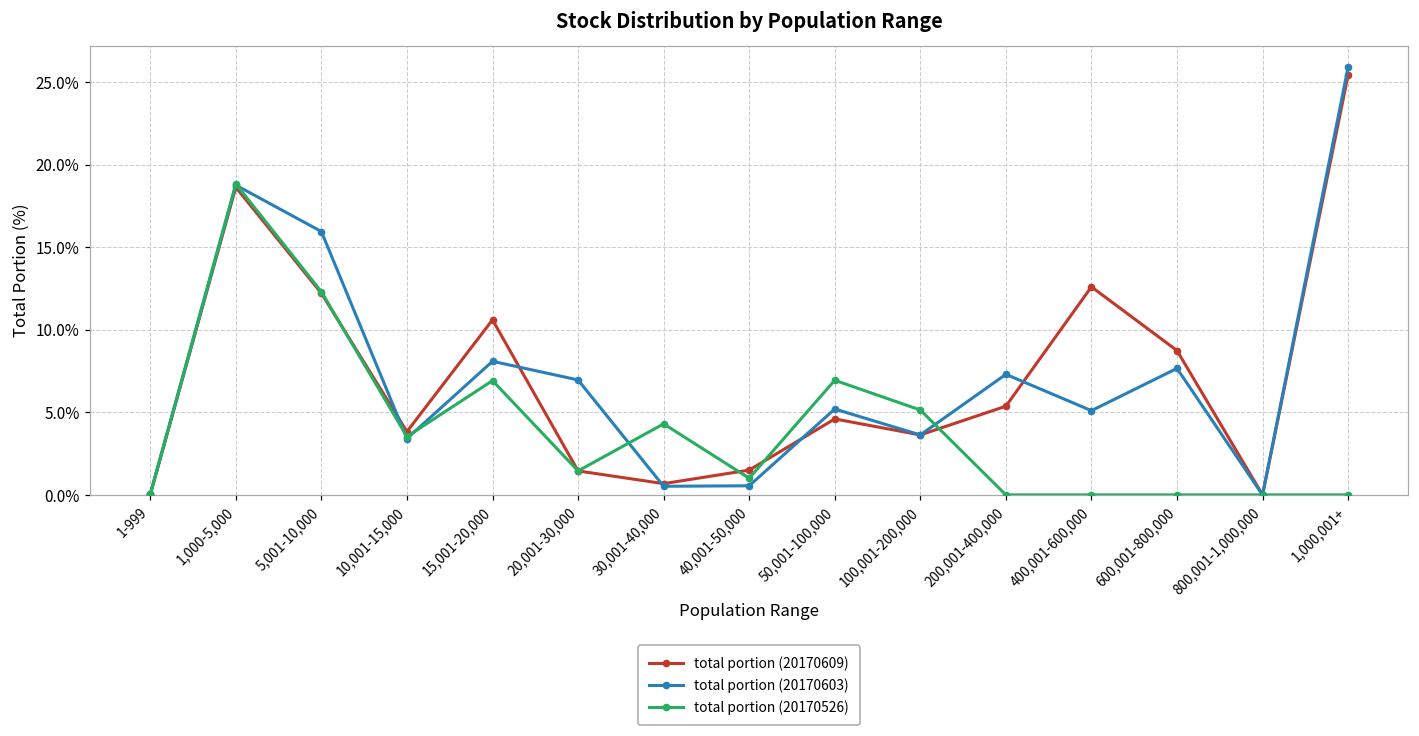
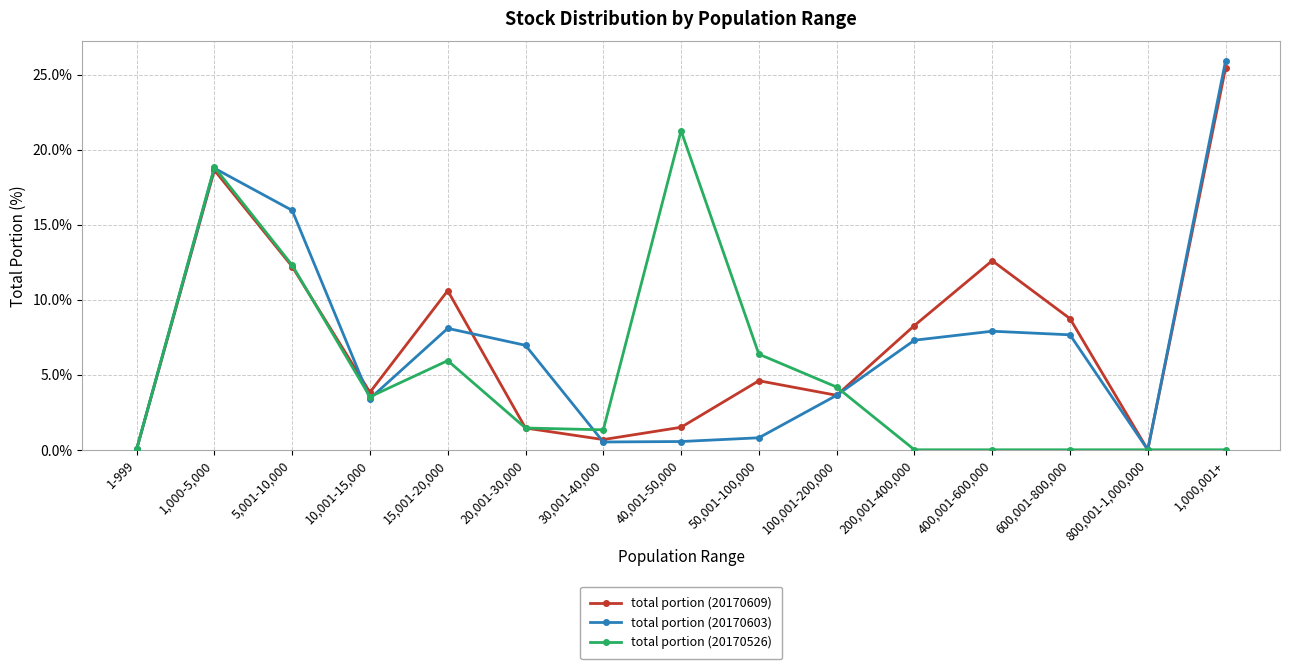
  {
    "total portion (20170609)": {
      "10,001-15,000": "3.8%",
      "15,001-20,000": "10.6%",
      "40,001-50,000": "1.5%",
      "50,001-100,000": "4.6%",
-     "200,001-400,000": "5.4%",
+     "200,001-400,000": "8.3%",
      "400,001-600,000": "12.6%",
      "600,001-800,000": "8.7%",
      "1,000,001+": "25.4%"
    },
    "total portion (20170603)": {
      "5,001-10,000": "16.0%",
      "15,001-20,000": "8.1%",
      "20,001-30,000": "7.0%",
      "40,001-50,000": "0.6%",
-     "50,001-100,000": "5.2%",
+     "50,001-100,000": "0.8%",
      "200,001-400,000": "7.3%",
-     "400,001-600,000": "5.1%",
+     "400,001-600,000": "7.9%",
      "600,001-800,000": "7.7%",
      "1,000,001+": "25.9%"
    },
    "total portion (20170526)": {
-     "15,001-20,000": "6.9%",
-     "30,001-40,000": "4.3%",
-     "40,001-50,000": "1.0%",
-     "50,001-100,000": "6.9%",
-     "100,001-200,000": "5.1%",
+     "15,001-20,000": "5.9%",
+     "30,001-40,000": "1.3%",
+     "40,001-50,000": "21.3%",
+     "50,001-100,000": "6.4%",
+     "100,001-200,000": "4.2%",
      "200,001-400,000": "0.0%",
      "400,001-600,000": "0.0%",
      "600,001-800,000": "0.0%",
      "1,000,001+": "0.0%"
    }
  }
